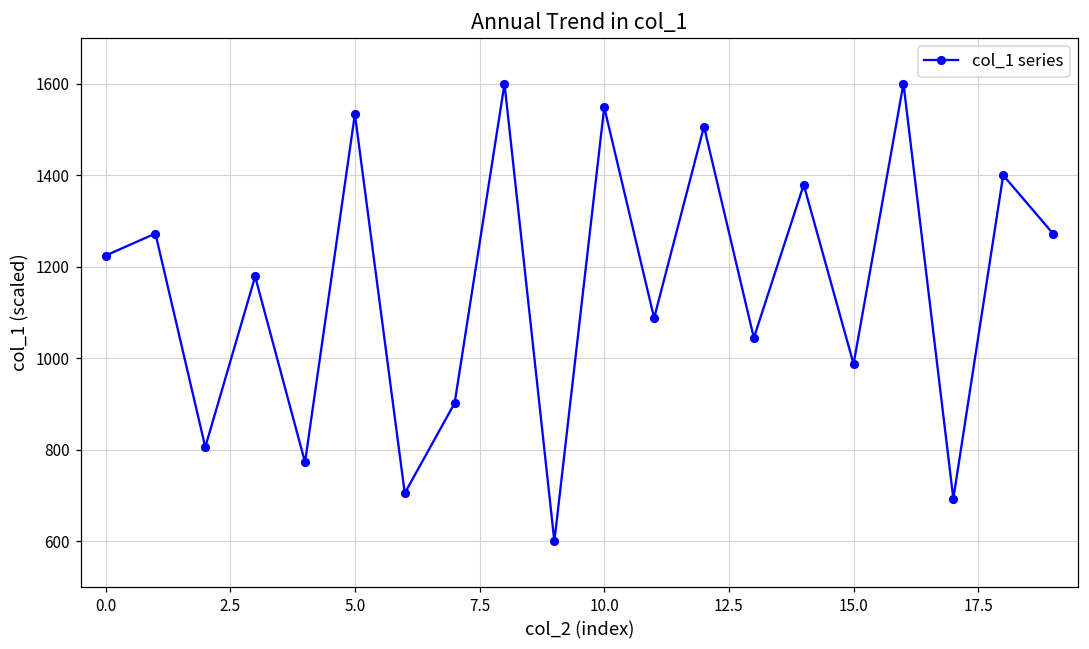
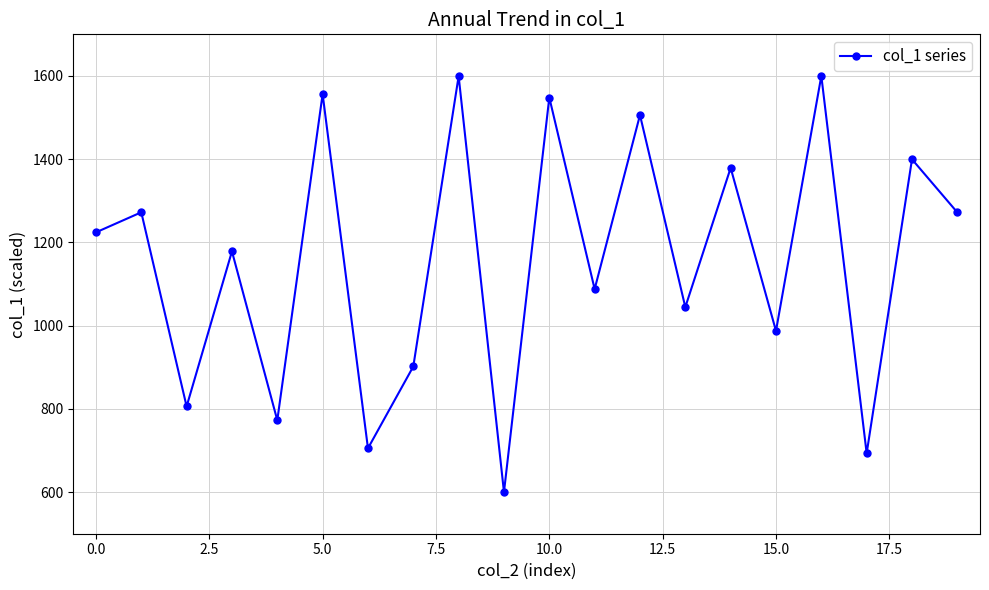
  {
    "0.0": 1220,
-   "5.0": 1530,
+   "5.0": 1560,
    "10.0": 1550,
    "15.0": 990
  }
